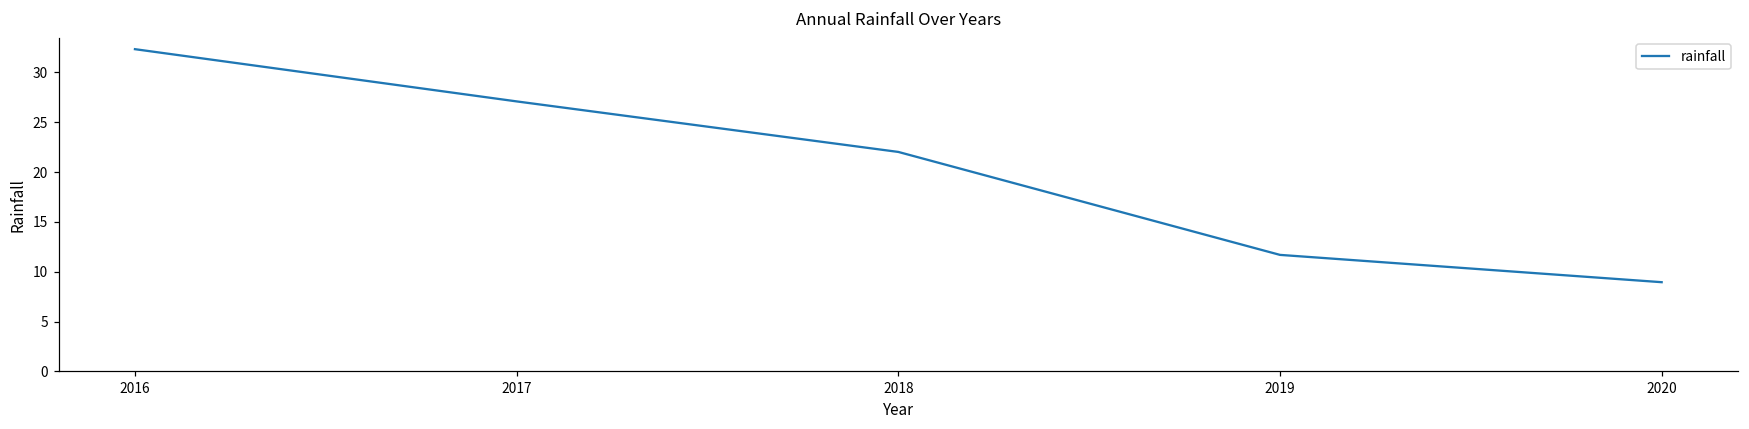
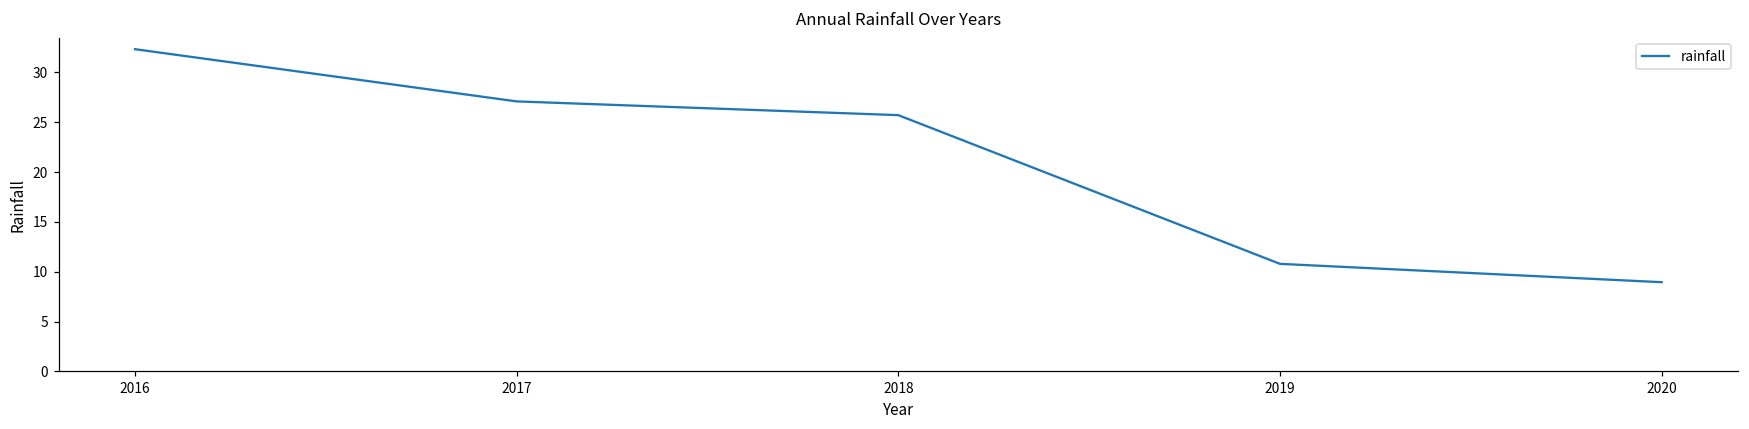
  {
    "2016": 32,
    "2017": 27,
-   "2018": 22,
-   "2019": 12,
+   "2018": 26,
+   "2019": 11,
    "2020": 9
  }
